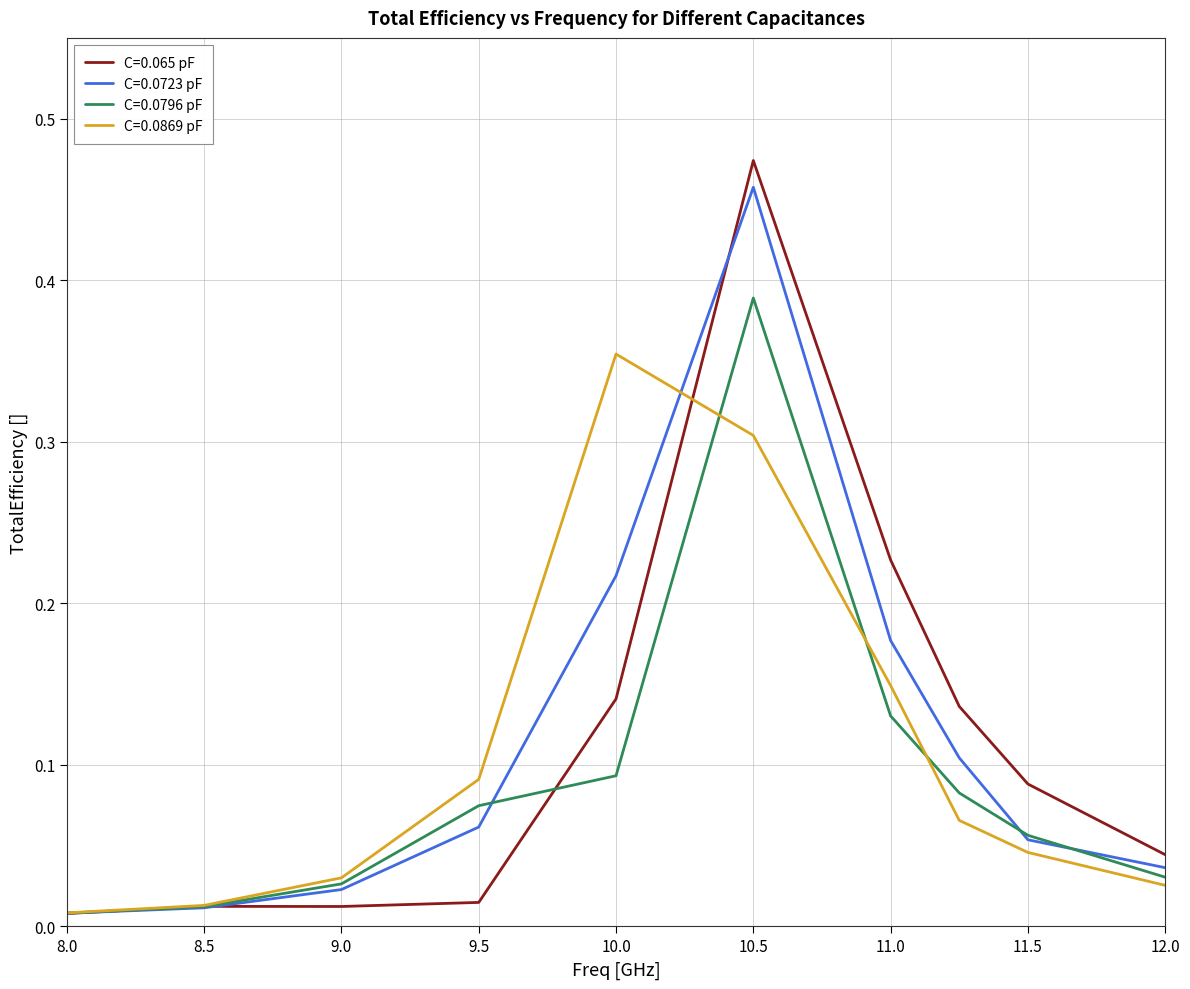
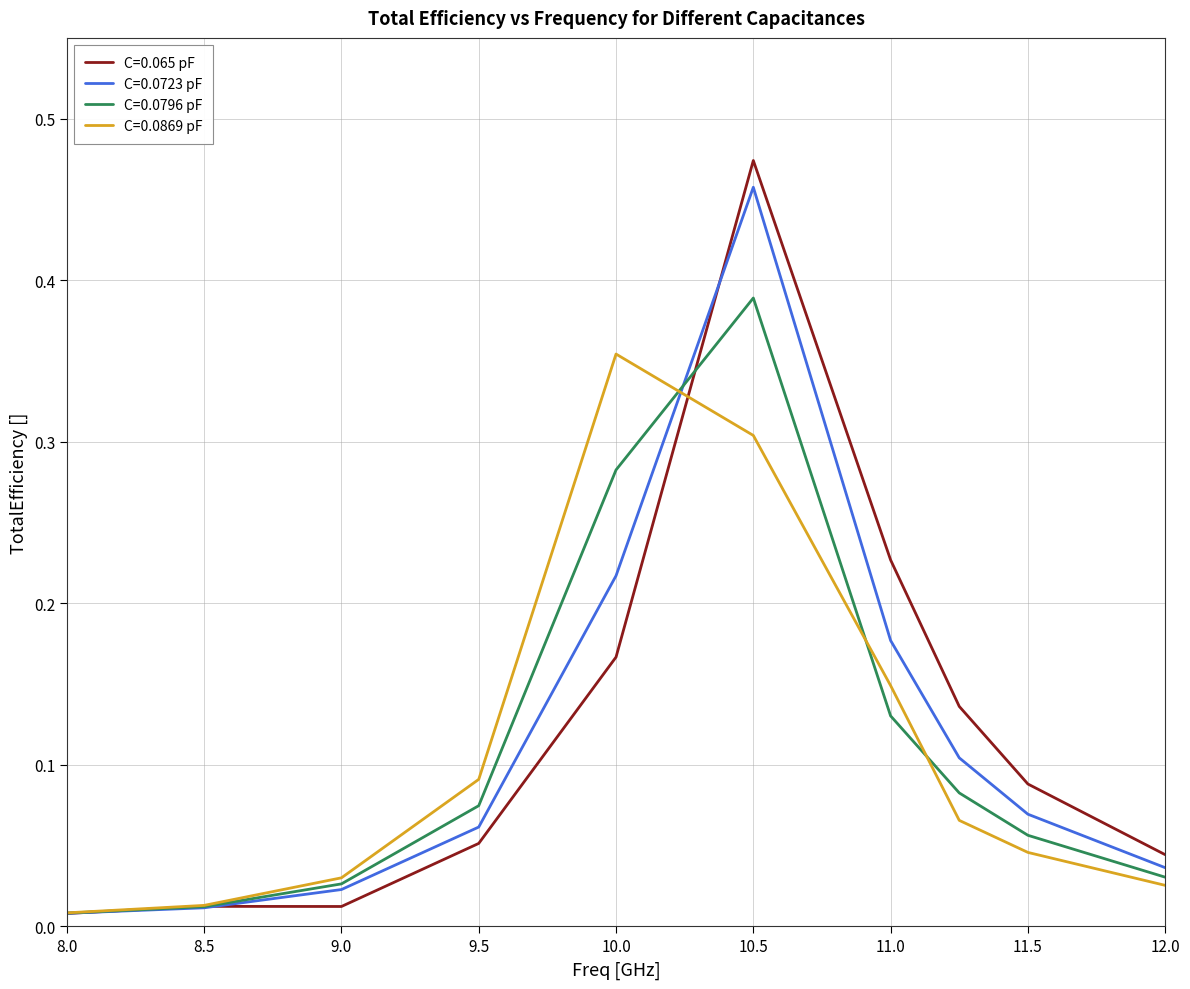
  {
    "C=0.065 pF": {
      "9.0": 0.012,
-     "9.5": 0.015,
-     "10.0": 0.141,
+     "9.5": 0.051,
+     "10.0": 0.167,
      "10.5": 0.474,
      "11.0": 0.227,
      "11.5": 0.088,
      "12.0": 0.044
    },
    "C=0.0723 pF": {
      "9.0": 0.023,
      "9.5": 0.061,
      "10.0": 0.217,
      "10.5": 0.458,
      "11.0": 0.177,
-     "11.5": 0.054,
+     "11.5": 0.069,
      "12.0": 0.036
    },
    "C=0.0796 pF": {
      "9.0": 0.026,
      "9.5": 0.075,
-     "10.0": 0.093,
+     "10.0": 0.283,
      "10.5": 0.389,
      "11.0": 0.130,
      "11.5": 0.056,
      "12.0": 0.030
    },
    "C=0.0869 pF": {
      "9.0": 0.030,
      "9.5": 0.091,
      "10.0": 0.354,
      "10.5": 0.304,
      "11.0": 0.149,
      "11.5": 0.046,
      "12.0": 0.025
    }
  }
